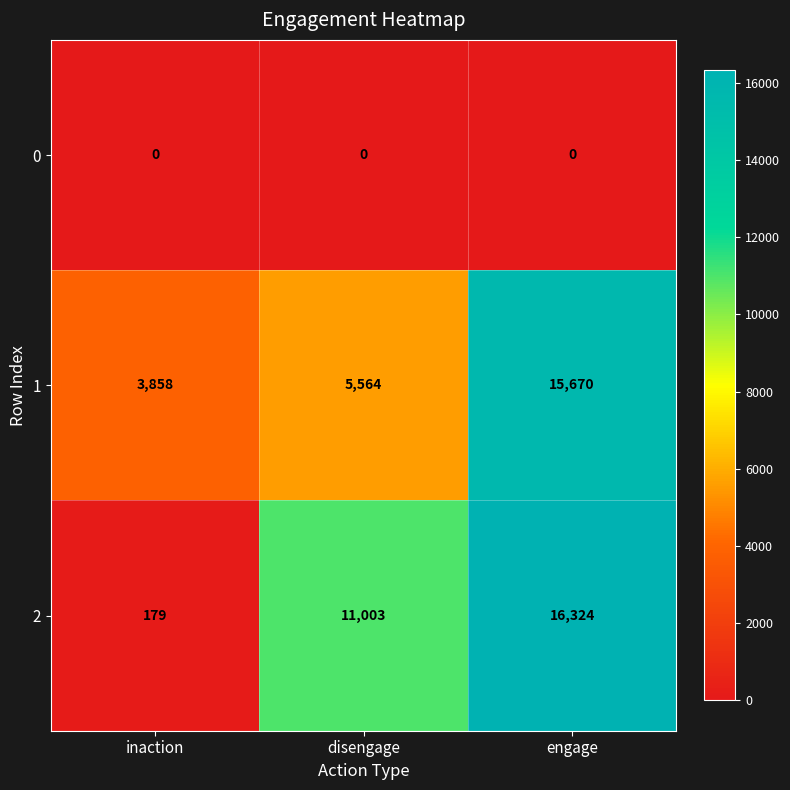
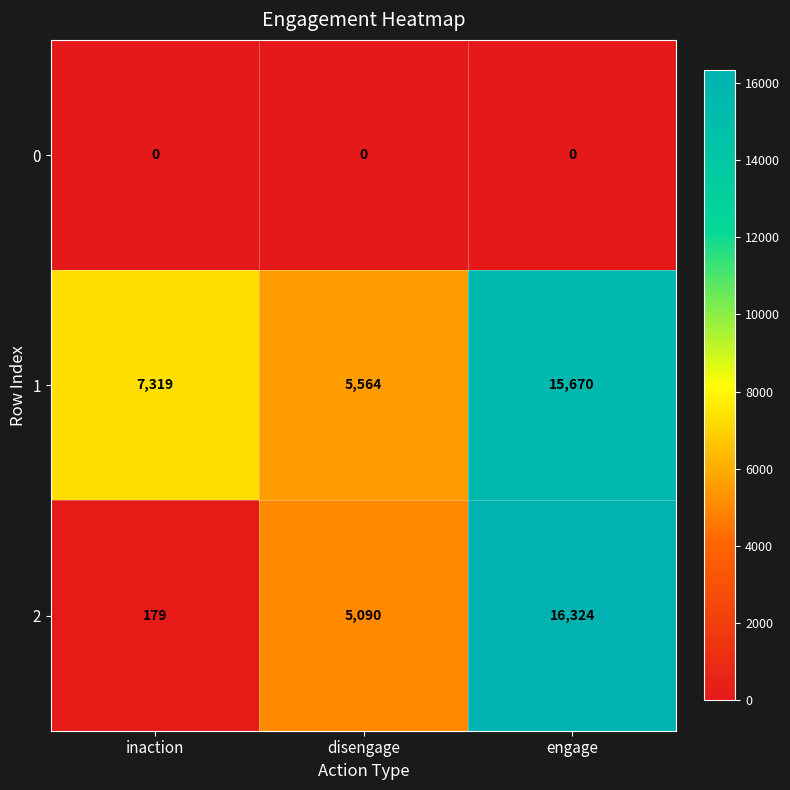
  {
    "0": {
      "inaction": "0",
      "disengage": "0",
      "engage": "0"
    },
    "1": {
-     "inaction": "3,858",
+     "inaction": "7,319",
      "disengage": "5,564",
      "engage": "15,670"
    },
    "2": {
      "inaction": "179",
-     "disengage": "11,003",
+     "disengage": "5,090",
      "engage": "16,324"
    }
  }
